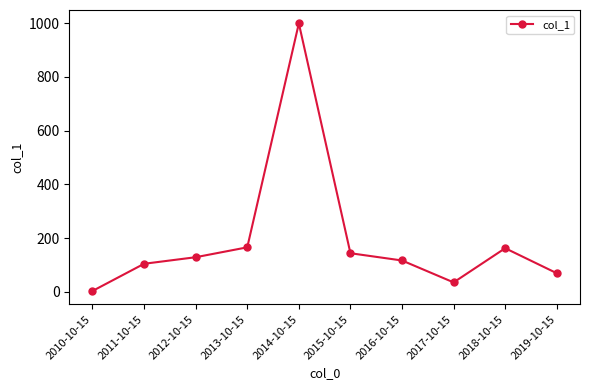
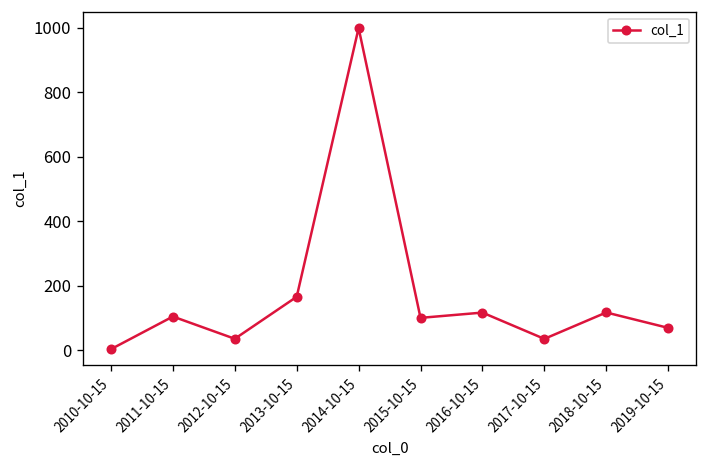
  {
    "2010-10-15": 0,
    "2011-10-15": 100,
-   "2012-10-15": 130,
+   "2012-10-15": 40,
    "2013-10-15": 170,
    "2014-10-15": 1000,
-   "2015-10-15": 140,
+   "2015-10-15": 100,
    "2016-10-15": 120,
    "2017-10-15": 40,
-   "2018-10-15": 160,
+   "2018-10-15": 120,
    "2019-10-15": 70
  }
